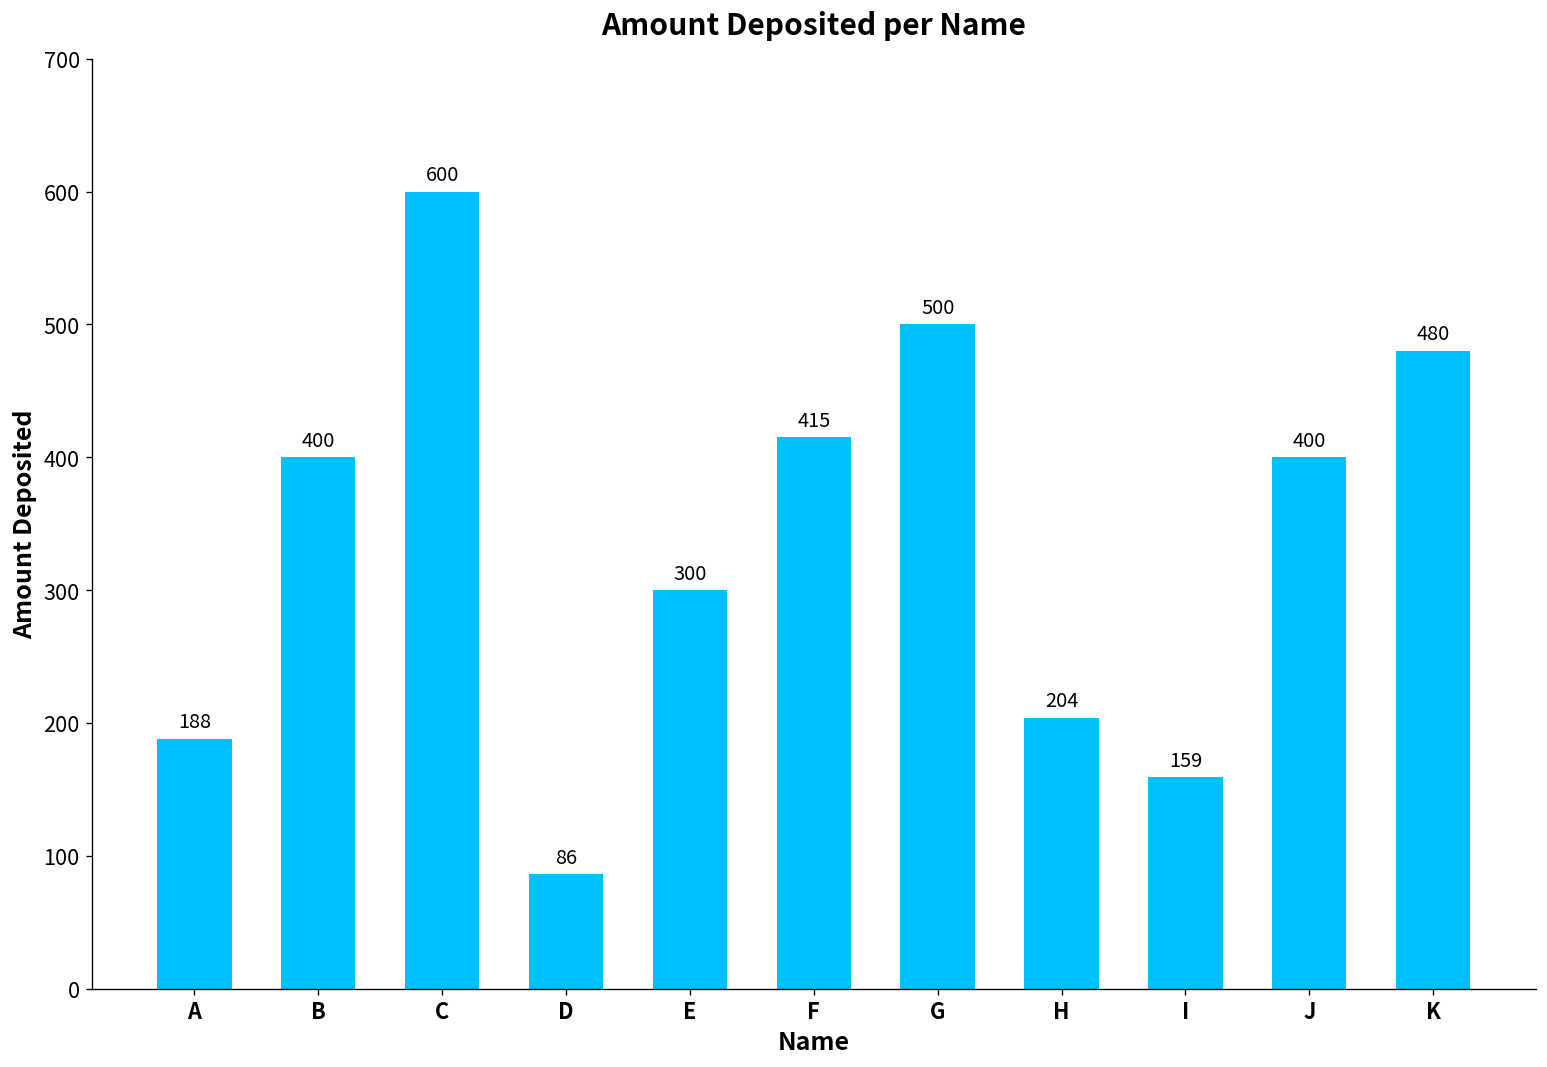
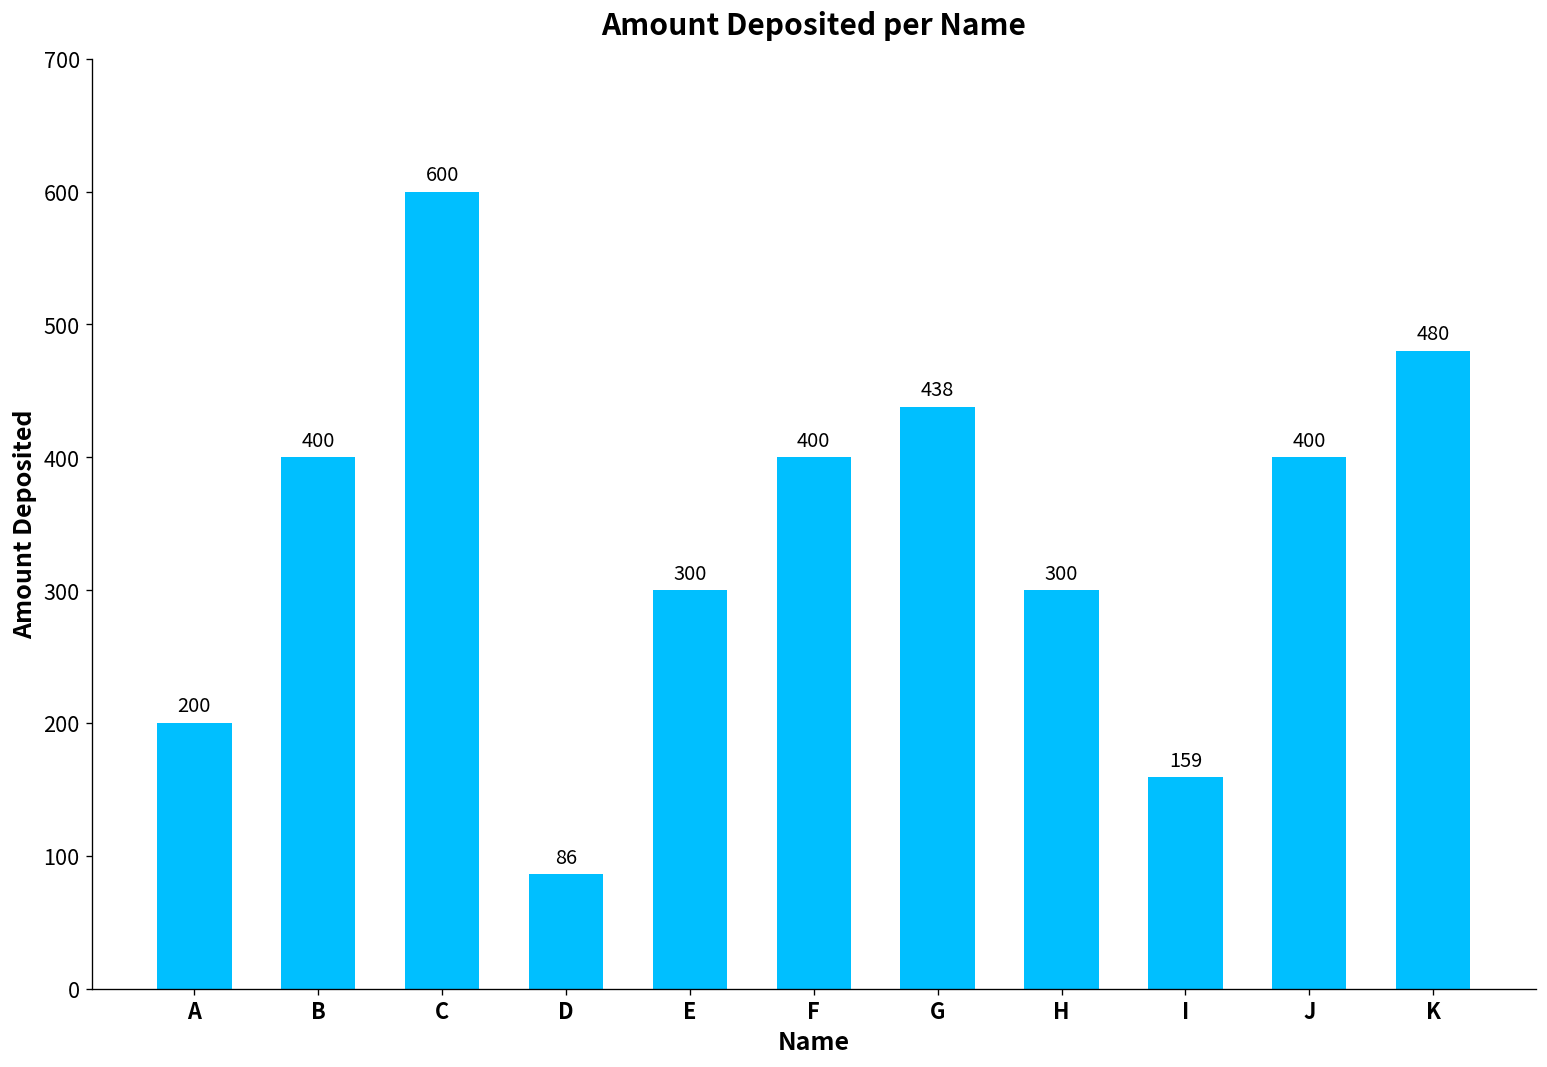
  {
-   "A": 188,
+   "A": 200,
    "B": 400,
    "C": 600,
    "D": 86,
    "E": 300,
-   "F": 415,
-   "G": 500,
-   "H": 204,
+   "F": 400,
+   "G": 438,
+   "H": 300,
    "I": 159,
    "J": 400,
    "K": 480
  }
